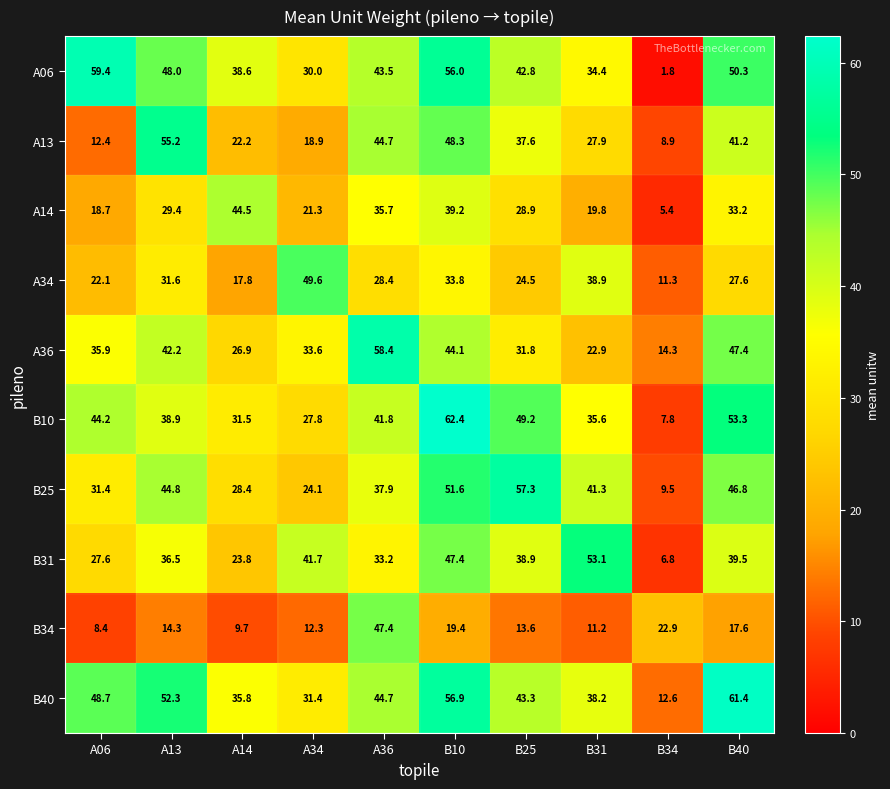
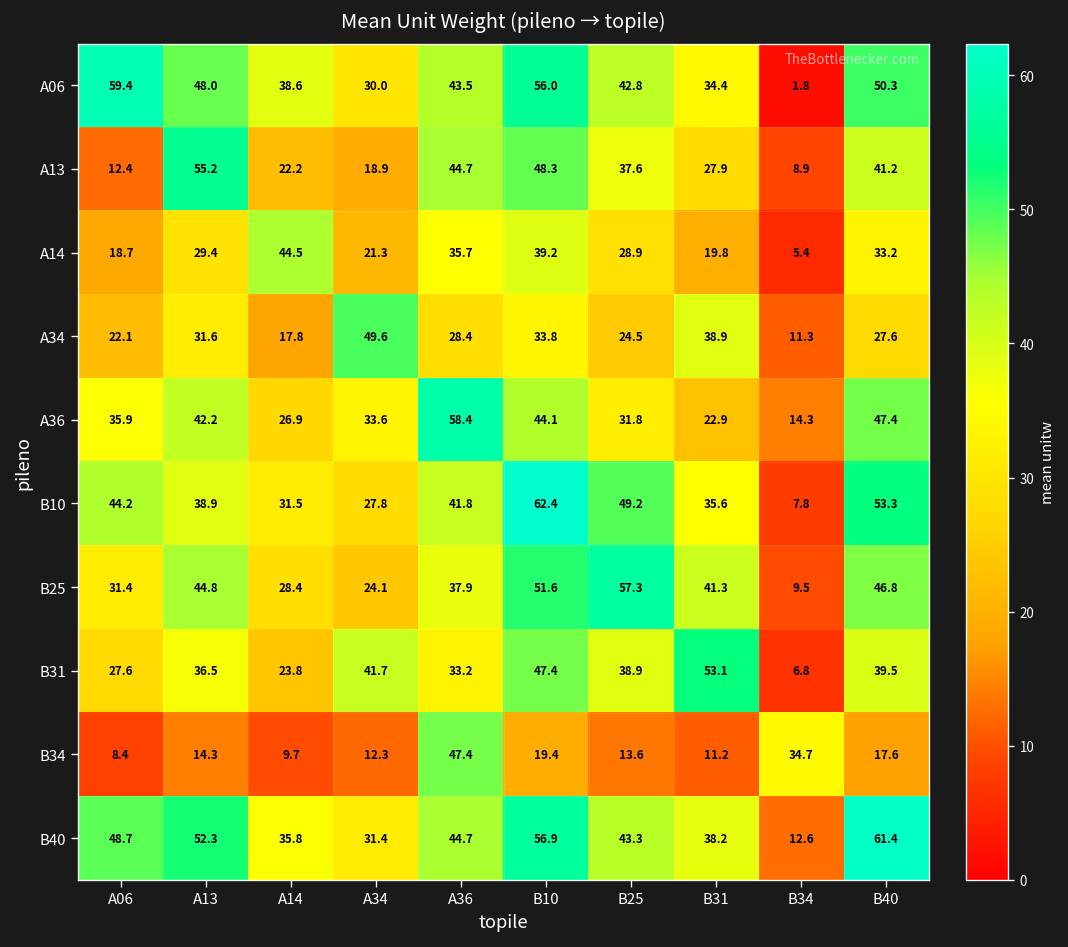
  {
    "A06": {
      "A06": 59.4,
      "A13": 48.0,
      "A14": 38.6,
      "A34": 30.0,
      "A36": 43.5,
      "B10": 56.0,
      "B25": 42.8,
      "B31": 34.4,
      "B34": 1.8
    },
    "A13": {
      "A06": 12.4,
      "A13": 55.2,
      "A14": 22.2,
      "A34": 18.9,
      "A36": 44.7,
      "B10": 48.3,
      "B25": 37.6,
      "B31": 27.9,
      "B34": 8.9,
      "B40": 41.2
    },
    "A14": {
      "A06": 18.7,
      "A13": 29.4,
      "A14": 44.5,
      "A34": 21.3,
      "A36": 35.7,
      "B10": 39.2,
      "B25": 28.9,
      "B31": 19.8,
      "B34": 5.4,
      "B40": 33.2
    },
    "A34": {
      "A06": 22.1,
      "A13": 31.6,
      "A14": 17.8,
      "A34": 49.6,
      "A36": 28.4,
      "B10": 33.8,
      "B25": 24.5,
      "B31": 38.9,
      "B34": 11.3,
      "B40": 27.6
    },
    "A36": {
      "A06": 35.9,
      "A13": 42.2,
      "A14": 26.9,
      "A34": 33.6,
      "A36": 58.4,
      "B10": 44.1,
      "B25": 31.8,
      "B31": 22.9,
      "B34": 14.3,
      "B40": 47.4
    },
    "B10": {
      "A06": 44.2,
      "A13": 38.9,
      "A14": 31.5,
      "A34": 27.8,
      "A36": 41.8,
      "B10": 62.4,
      "B25": 49.2,
      "B31": 35.6,
      "B34": 7.8,
      "B40": 53.3
    },
    "B25": {
      "A06": 31.4,
      "A13": 44.8,
      "A14": 28.4,
      "A34": 24.1,
      "A36": 37.9,
      "B10": 51.6,
      "B25": 57.3,
      "B31": 41.3,
      "B34": 9.5,
      "B40": 46.8
    },
    "B31": {
      "A06": 27.6,
      "A13": 36.5,
      "A14": 23.8,
      "A34": 41.7,
      "A36": 33.2,
      "B10": 47.4,
      "B25": 38.9,
      "B31": 53.1,
      "B34": 6.8,
      "B40": 39.5
    },
    "B34": {
      "A06": 8.4,
      "A13": 14.3,
      "A14": 9.7,
      "A34": 12.3,
      "A36": 47.4,
      "B10": 19.4,
      "B25": 13.6,
      "B31": 11.2,
-     "B34": 22.9,
+     "B34": 34.7,
      "B40": 17.6
    },
    "B40": {
      "A06": 48.7,
      "A13": 52.3,
      "A14": 35.8,
      "A34": 31.4,
      "A36": 44.7,
      "B10": 56.9,
      "B25": 43.3,
      "B31": 38.2,
      "B34": 12.6,
      "B40": 61.4
    }
  }
